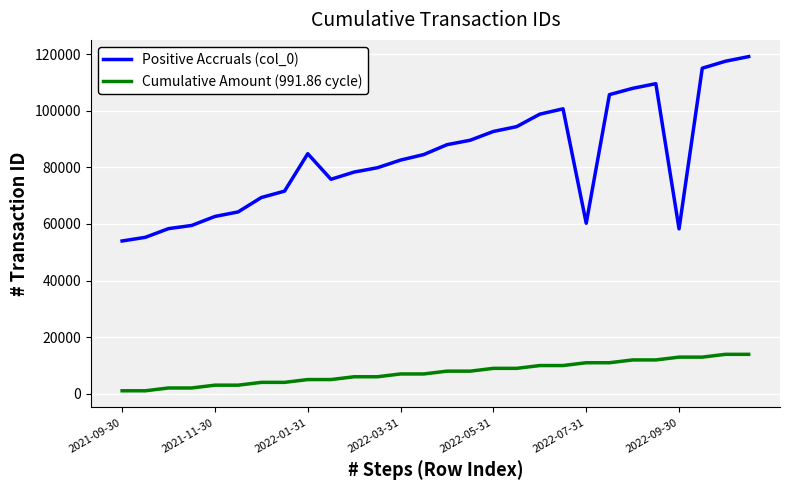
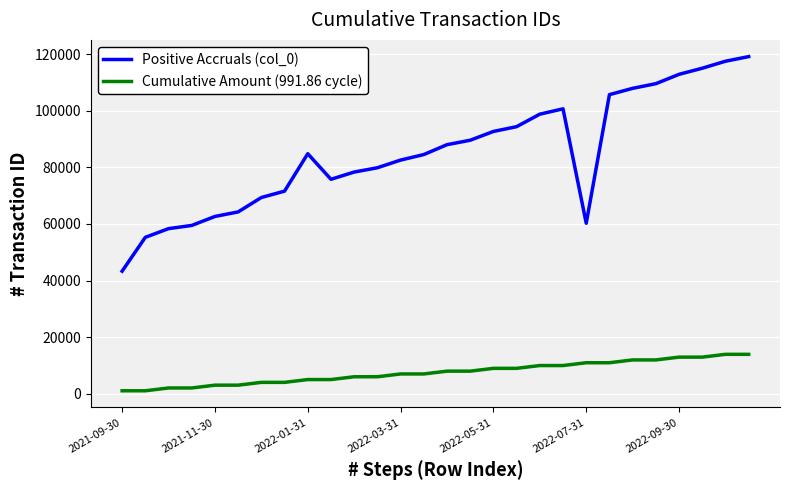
  {
    "Positive Accruals (col_0)": {
-     "2021-09-30": 54000,
+     "2021-09-30": 43000,
      "2021-11-30": 63000,
      "2022-01-31": 85000,
      "2022-03-31": 83000,
      "2022-05-31": 93000,
      "2022-07-31": 60000,
-     "2022-09-30": 58000
+     "2022-09-30": 113000
    },
    "Cumulative Amount (991.86 cycle)": {
      "2021-09-30": 1000,
      "2021-11-30": 3000,
      "2022-01-31": 5000,
      "2022-03-31": 7000,
      "2022-05-31": 9000,
      "2022-07-31": 11000,
      "2022-09-30": 13000
    }
  }
